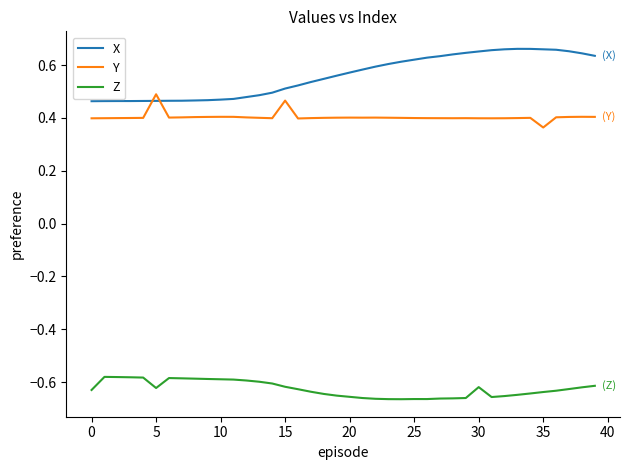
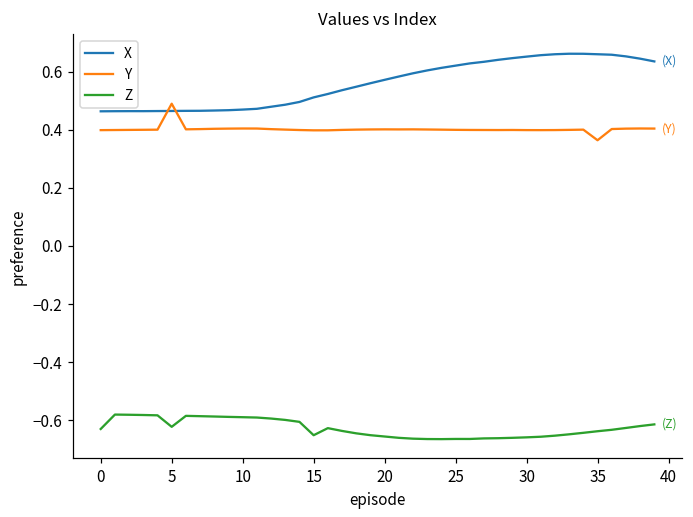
  {
    "X": {
      "0": 0.46,
      "5": 0.46,
      "10": 0.47,
      "15": 0.51,
      "20": 0.57,
      "25": 0.62,
      "30": 0.65,
      "35": 0.66
    },
    "Y": {
      "0": 0.40,
      "5": 0.49,
      "10": 0.40,
-     "15": 0.47,
+     "15": 0.40,
      "20": 0.40,
      "25": 0.40,
      "30": 0.40,
      "35": 0.36
    },
    "Z": {
      "0": -0.63,
      "5": -0.62,
      "10": -0.59,
-     "15": -0.62,
+     "15": -0.65,
      "20": -0.66,
      "25": -0.66,
-     "30": -0.62,
+     "30": -0.66,
      "35": -0.64
    }
  }
